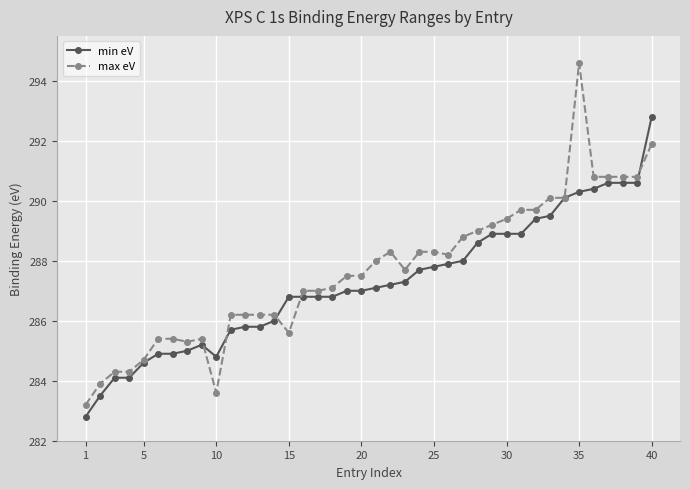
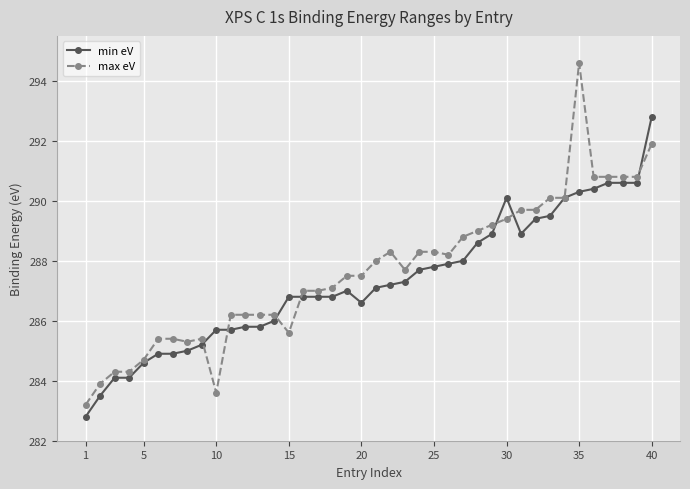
  {
    "min eV": {
      "1": 282.8,
      "5": 284.6,
-     "10": 284.8,
+     "10": 285.7,
      "15": 286.8,
-     "20": 287.0,
+     "20": 286.6,
      "25": 287.8,
-     "30": 288.9,
+     "30": 290.1,
      "35": 290.3,
      "40": 292.8
    },
    "max eV": {
      "1": 283.2,
      "5": 284.7,
      "10": 283.6,
      "15": 285.6,
      "20": 287.5,
      "25": 288.3,
      "30": 289.4,
      "35": 294.6,
      "40": 291.9
    }
  }
